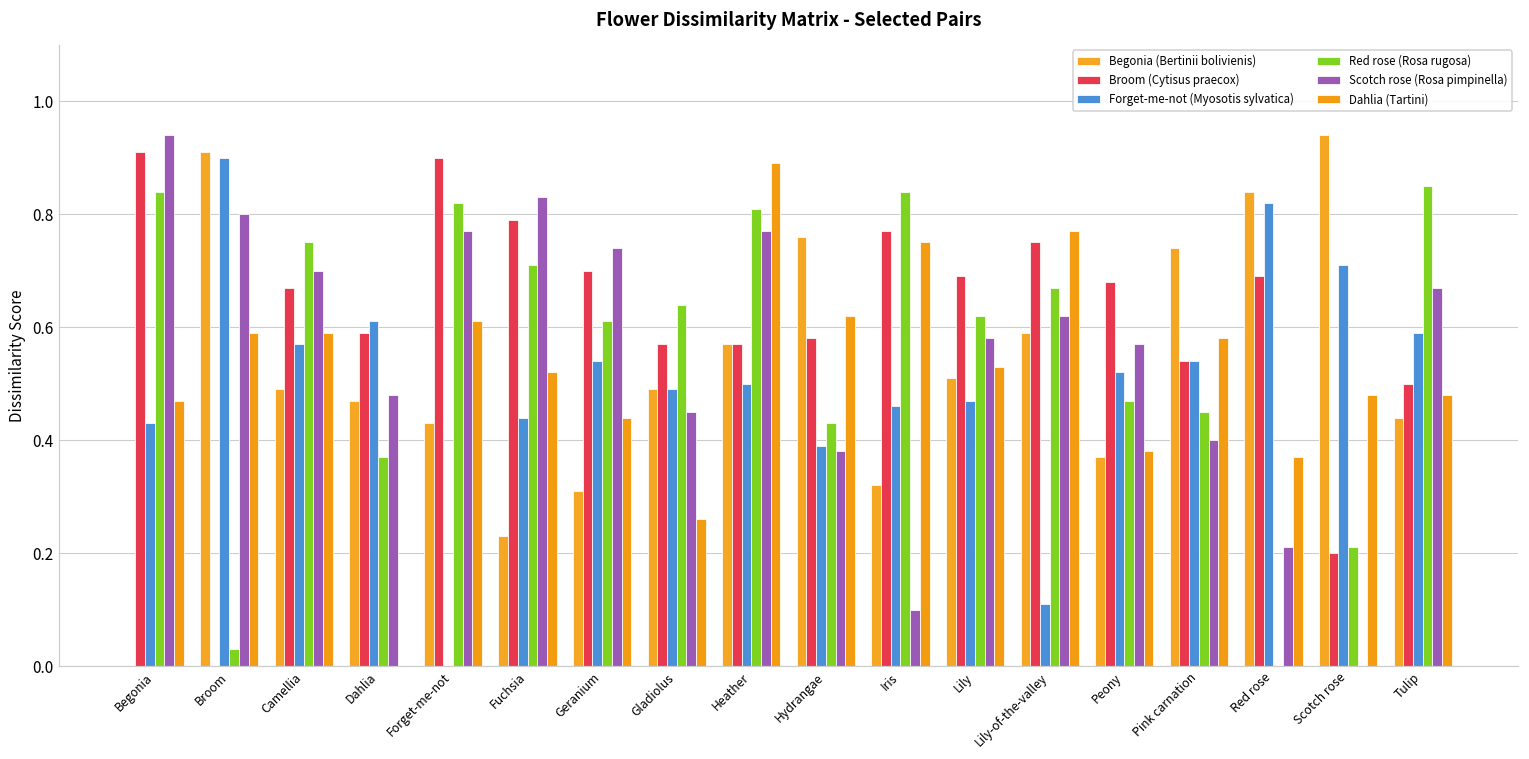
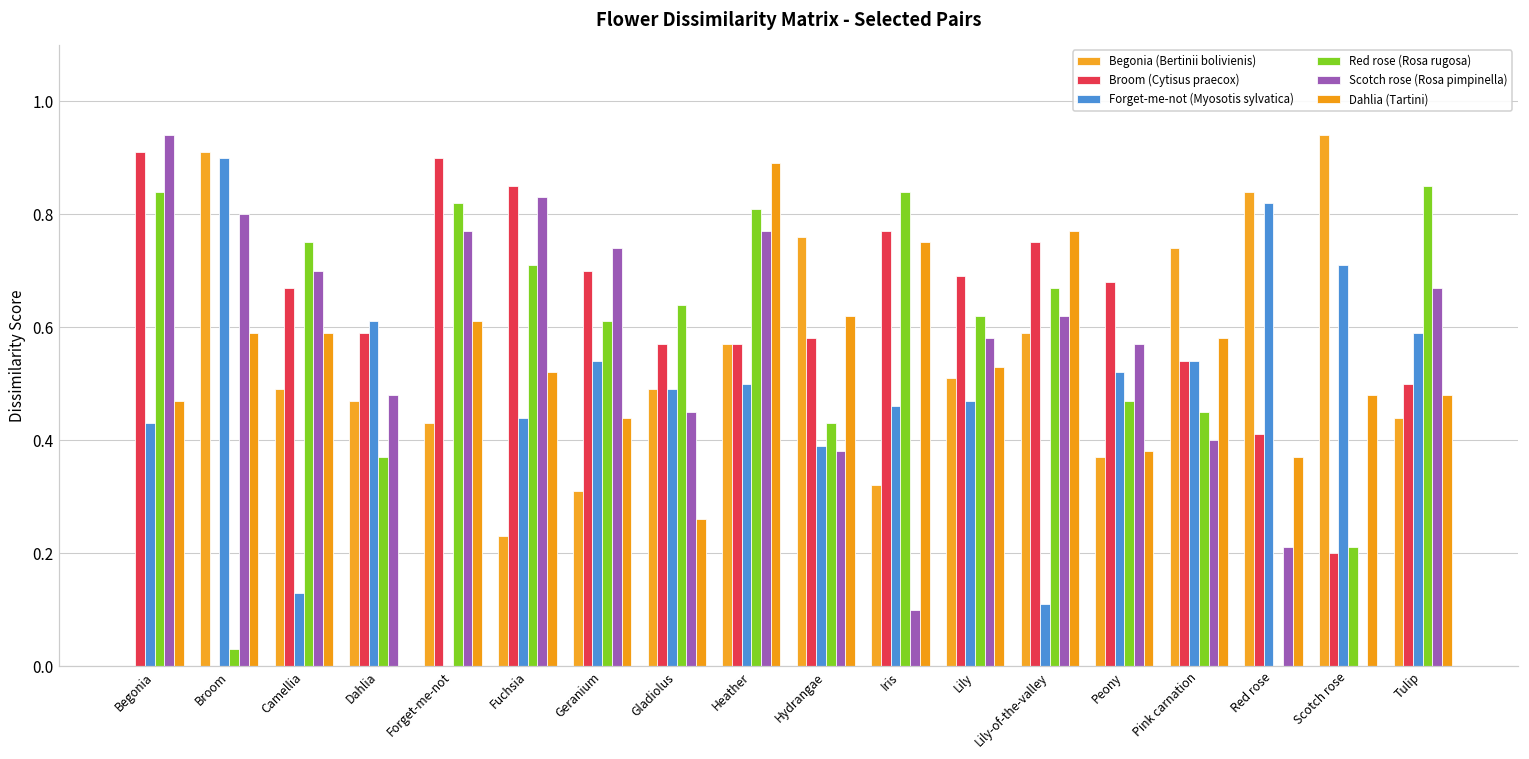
  {
    "Broom (Cytisus praecox)": {
      "Begonia": 0.91,
      "Broom": 0.00,
      "Camellia": 0.67,
      "Dahlia": 0.59,
      "Forget-me-not": 0.90,
-     "Fuchsia": 0.79,
+     "Fuchsia": 0.85,
      "Geranium": 0.70,
      "Gladiolus": 0.57,
      "Heather": 0.57,
      "Hydrangae": 0.58,
      "Iris": 0.77,
      "Lily": 0.69,
      "Lily-of-the-valley": 0.75,
      "Peony": 0.68,
      "Pink carnation": 0.54,
-     "Red rose": 0.69,
+     "Red rose": 0.41,
      "Scotch rose": 0.20,
      "Tulip": 0.50
    },
    "Forget-me-not (Myosotis sylvatica)": {
      "Begonia": 0.43,
      "Broom": 0.90,
-     "Camellia": 0.57,
+     "Camellia": 0.13,
      "Dahlia": 0.61,
      "Forget-me-not": 0.00,
      "Fuchsia": 0.44,
      "Geranium": 0.54,
      "Gladiolus": 0.49,
      "Heather": 0.50,
      "Hydrangae": 0.39,
      "Iris": 0.46,
      "Lily": 0.47,
      "Lily-of-the-valley": 0.11,
      "Peony": 0.52,
      "Pink carnation": 0.54,
      "Red rose": 0.82,
      "Scotch rose": 0.71,
      "Tulip": 0.59
    },
    "Red rose (Rosa rugosa)": {
      "Begonia": 0.84,
      "Broom": 0.03,
      "Camellia": 0.75,
      "Dahlia": 0.37,
      "Forget-me-not": 0.82,
      "Fuchsia": 0.71,
      "Geranium": 0.61,
      "Gladiolus": 0.64,
      "Heather": 0.81,
      "Hydrangae": 0.43,
      "Iris": 0.84,
      "Lily": 0.62,
      "Lily-of-the-valley": 0.67,
      "Peony": 0.47,
      "Pink carnation": 0.45,
      "Red rose": 0.00,
      "Scotch rose": 0.21,
      "Tulip": 0.85
    },
    "Scotch rose (Rosa pimpinella)": {
      "Begonia": 0.94,
      "Broom": 0.80,
      "Camellia": 0.70,
      "Dahlia": 0.48,
      "Forget-me-not": 0.77,
      "Fuchsia": 0.83,
      "Geranium": 0.74,
      "Gladiolus": 0.45,
      "Heather": 0.77,
      "Hydrangae": 0.38,
      "Iris": 0.10,
      "Lily": 0.58,
      "Lily-of-the-valley": 0.62,
      "Peony": 0.57,
      "Pink carnation": 0.40,
      "Red rose": 0.21,
      "Scotch rose": 0.00,
      "Tulip": 0.67
    }
  }
